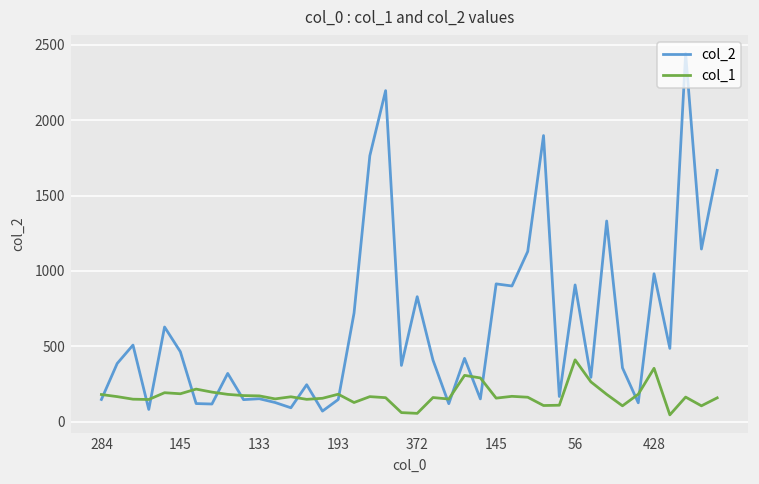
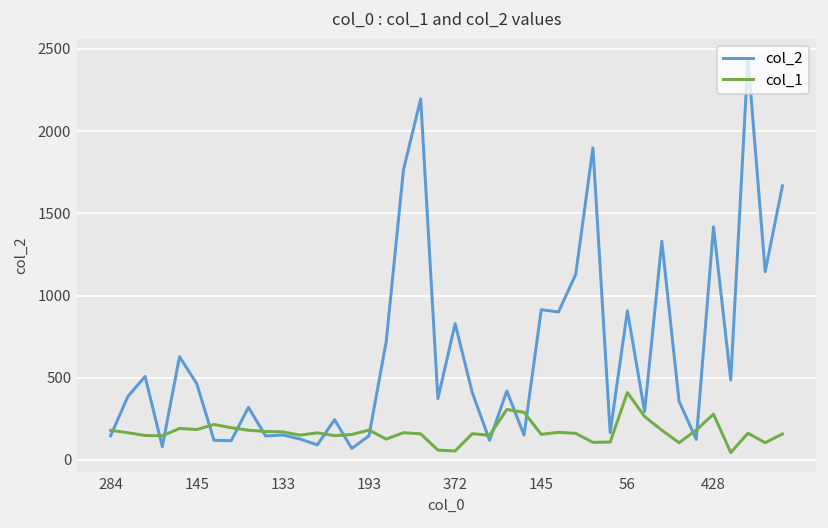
  {
    "col_2": {
      "284": 150,
      "133": 150,
      "193": 150,
      "372": 830,
      "56": 910,
-     "428": 980
+     "428": 1420
    },
    "col_1": {
      "284": 180,
      "133": 170,
      "193": 180,
      "372": 60,
      "56": 410,
-     "428": 350
+     "428": 280
    }
  }
